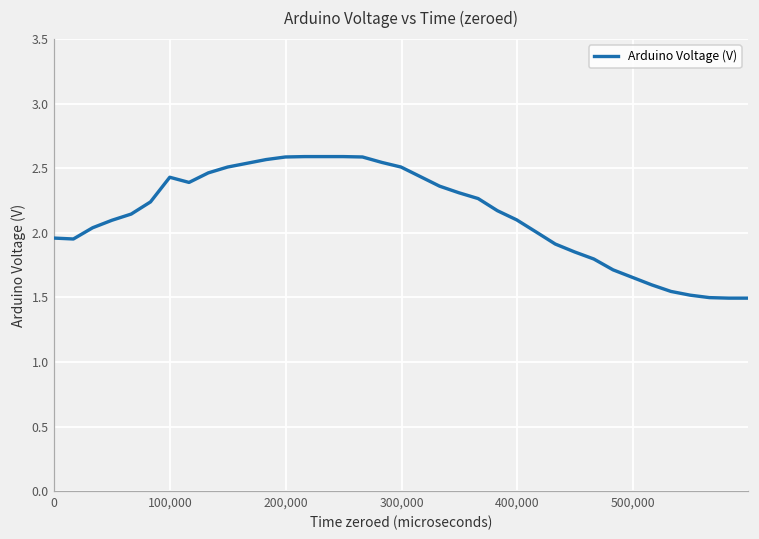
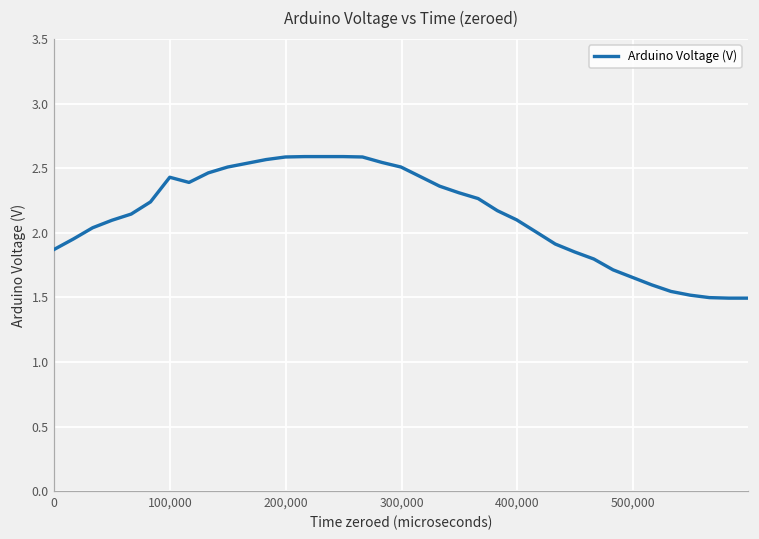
  {
-   "0": 1.96,
+   "0": 1.87,
    "100,000": 2.43,
    "200,000": 2.59
  }
